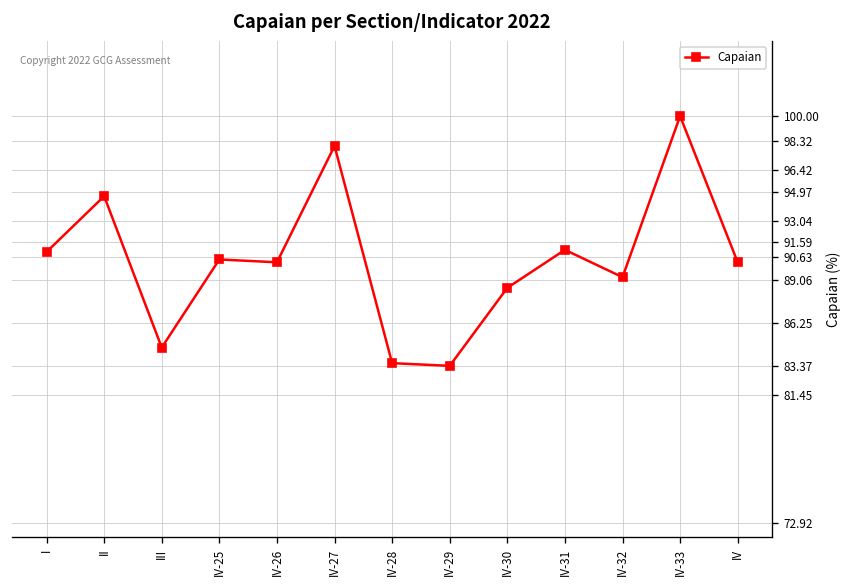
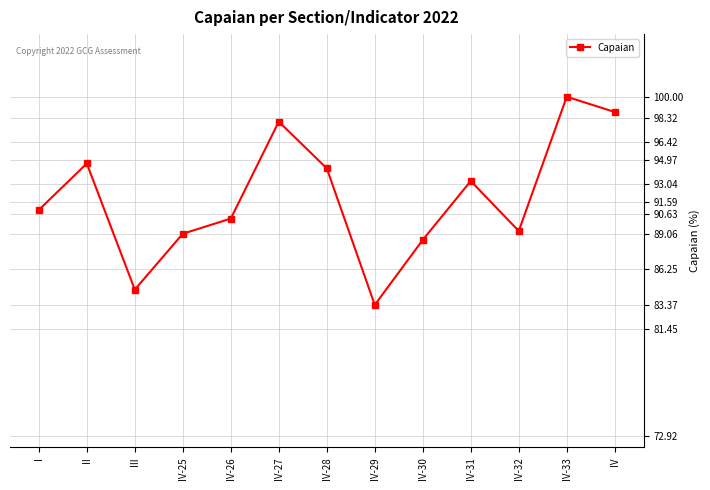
  {
    "II": 94.7,
    "III": 84.6,
-   "IV-25": 90.5,
+   "IV-25": 89.1,
    "IV-26": 90.3,
    "IV-27": 98.0,
-   "IV-28": 83.6,
+   "IV-28": 94.3,
    "IV-29": 83.4,
    "IV-30": 88.6,
-   "IV-31": 91.1,
+   "IV-31": 93.3,
    "IV-32": 89.3,
    "IV-33": 100.0,
-   "IV": 90.3
+   "IV": 98.8
  }
